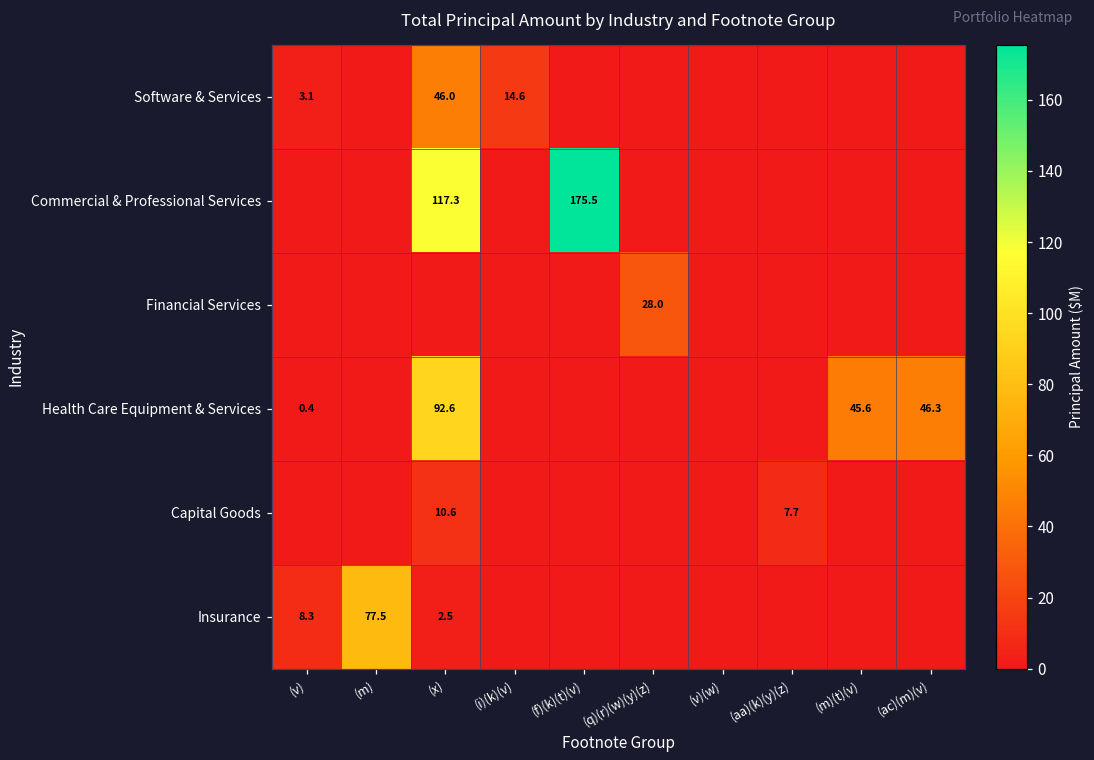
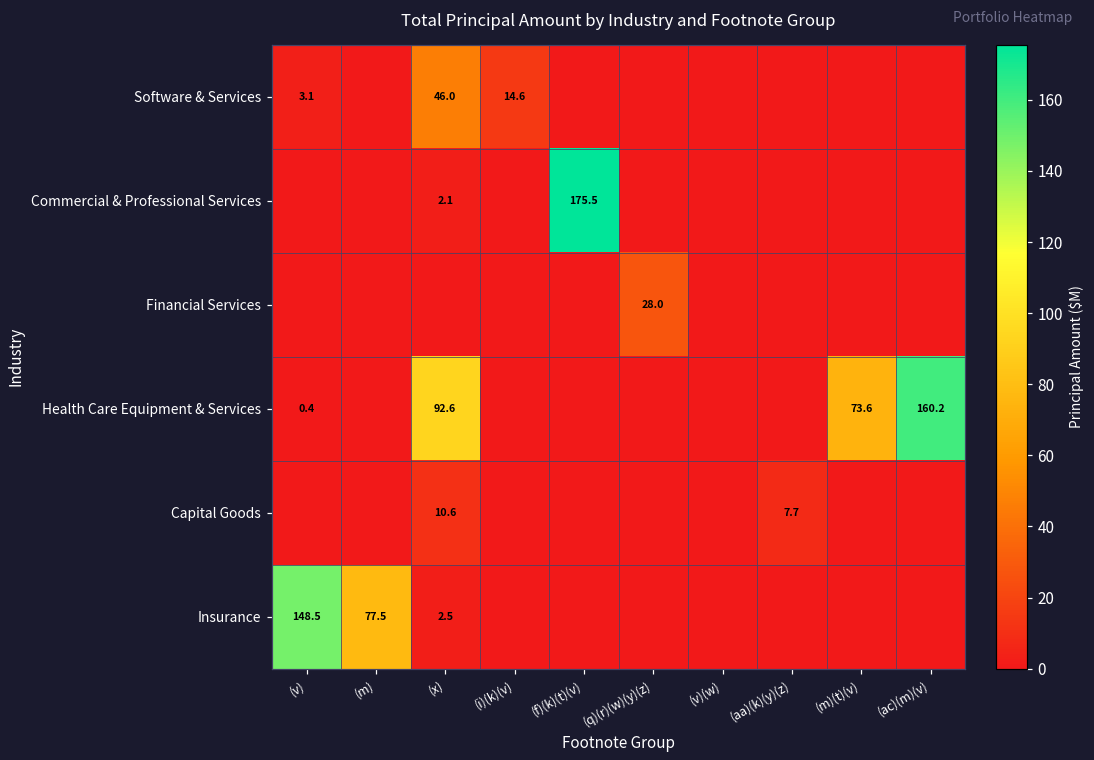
  {
    "Software & Services": {
      "(v)": 3.1,
      "(x)": 46.0,
      "(i)(k)(v)": 14.6
    },
    "Commercial & Professional Services": {
-     "(x)": 117.3,
+     "(x)": 2.1,
      "(f)(k)(t)(v)": 175.5
    },
    "Financial Services": {
      "(q)(r)(w)(y)(z)": 28.0
    },
    "Health Care Equipment & Services": {
      "(v)": 0.4,
      "(x)": 92.6,
-     "(m)(t)(v)": 45.6,
-     "(ac)(m)(v)": 46.3
+     "(m)(t)(v)": 73.6,
+     "(ac)(m)(v)": 160.2
    },
    "Capital Goods": {
      "(x)": 10.6,
      "(aa)(k)(y)(z)": 7.7
    },
    "Insurance": {
-     "(v)": 8.3,
+     "(v)": 148.5,
      "(m)": 77.5,
      "(x)": 2.5
    }
  }
